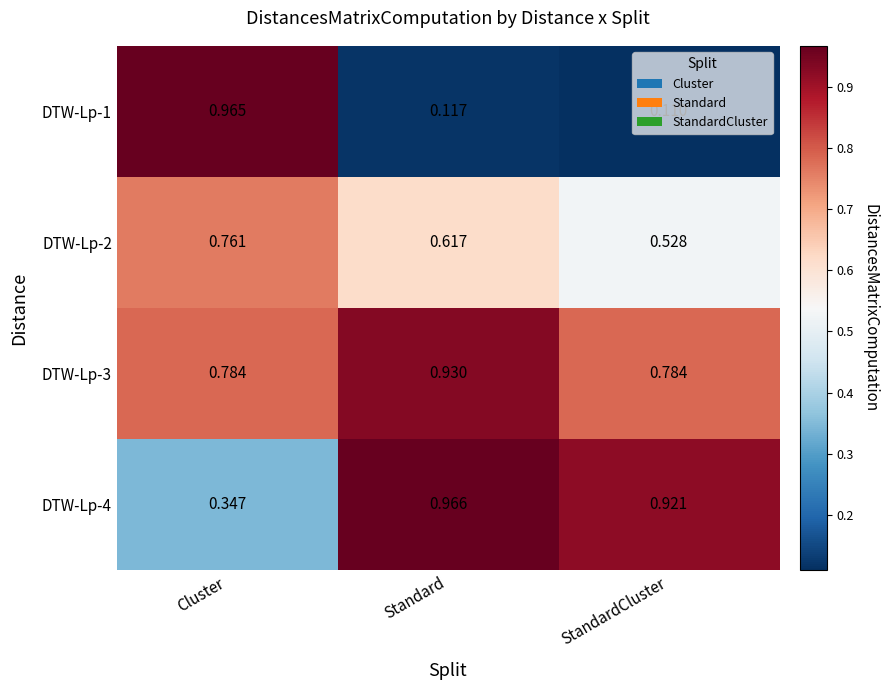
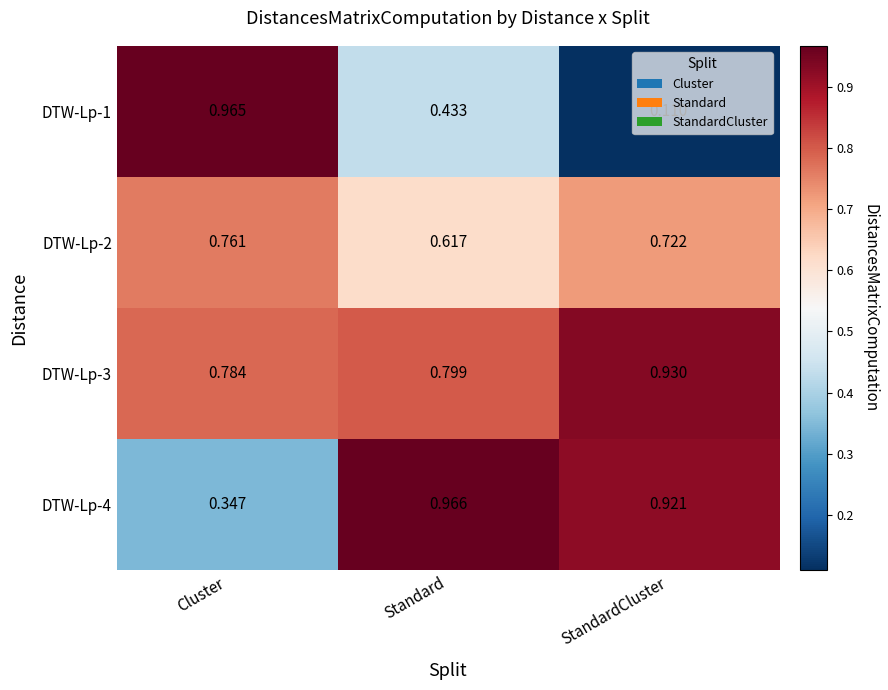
  {
    "DTW-Lp-1": {
      "Cluster": 0.965,
-     "Standard": 0.117
+     "Standard": 0.433
    },
    "DTW-Lp-2": {
      "Cluster": 0.761,
      "Standard": 0.617,
-     "StandardCluster": 0.528
+     "StandardCluster": 0.722
    },
    "DTW-Lp-3": {
      "Cluster": 0.784,
-     "Standard": 0.930,
-     "StandardCluster": 0.784
+     "Standard": 0.799,
+     "StandardCluster": 0.930
    },
    "DTW-Lp-4": {
      "Cluster": 0.347,
      "Standard": 0.966,
      "StandardCluster": 0.921
    }
  }
